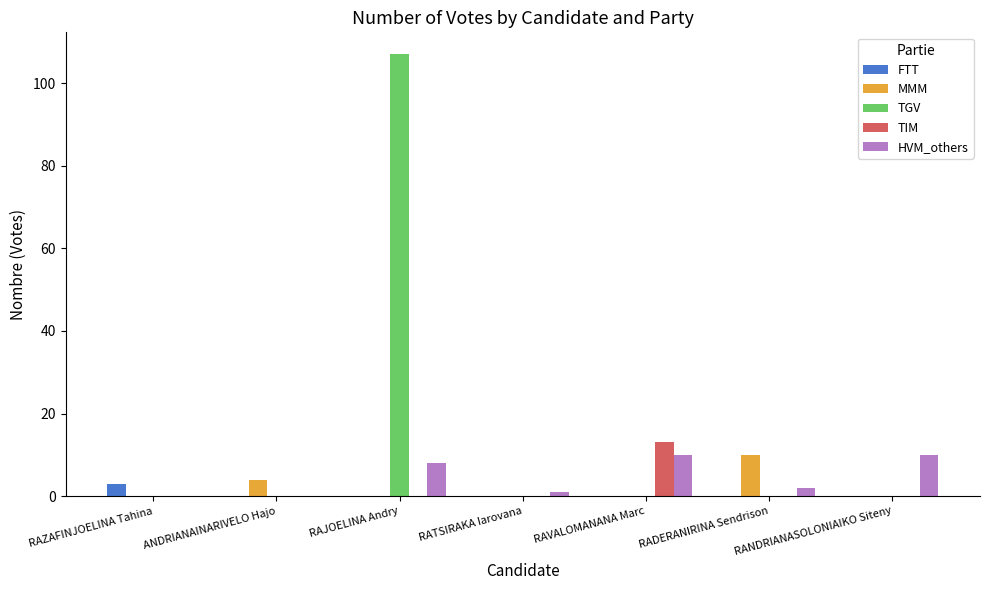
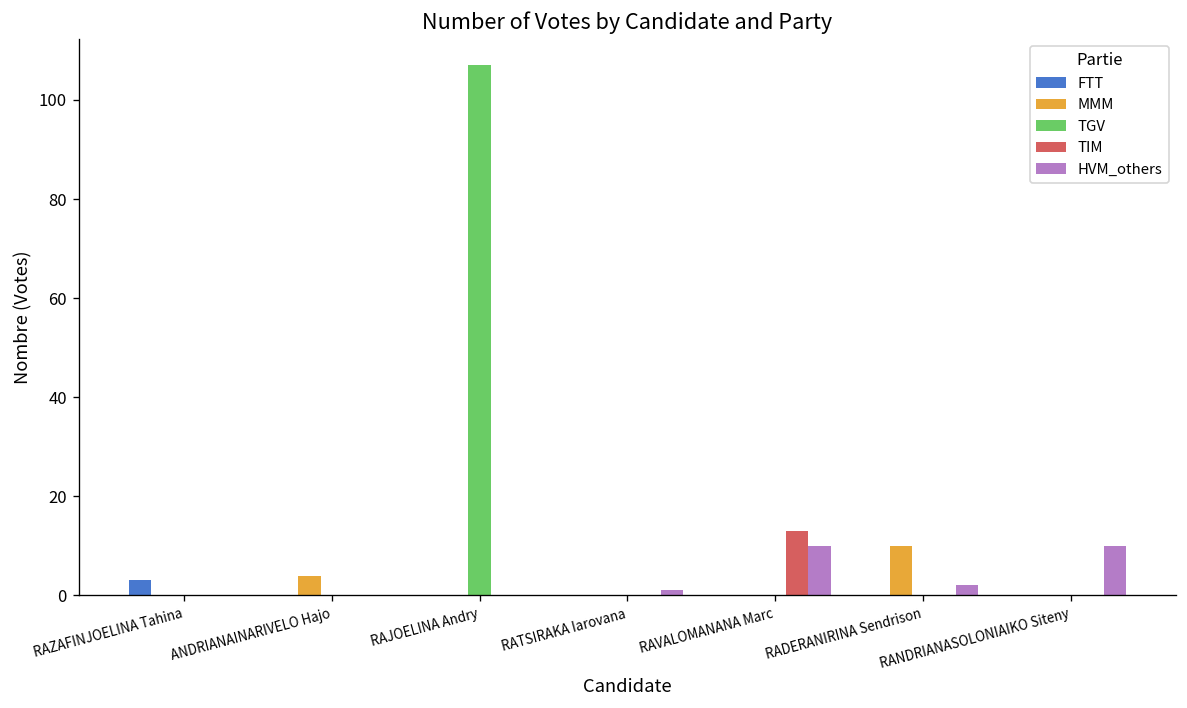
  {
    "FTT": {
      "RAZAFINJOELINA Tahina": 3,
      "ANDRIANAINARIVELO Hajo": 0,
      "RAJOELINA Andry": 0,
      "RATSIRAKA Iarovana": 0,
      "RAVALOMANANA Marc": 0,
      "RADERANIRINA Sendrison": 0,
      "RANDRIANASOLONIAIKO Siteny": 0
    },
    "MMM": {
      "RAZAFINJOELINA Tahina": 0,
      "ANDRIANAINARIVELO Hajo": 4,
      "RAJOELINA Andry": 0,
      "RATSIRAKA Iarovana": 0,
      "RAVALOMANANA Marc": 0,
      "RADERANIRINA Sendrison": 10,
      "RANDRIANASOLONIAIKO Siteny": 0
    },
    "TGV": {
      "RAZAFINJOELINA Tahina": 0,
      "ANDRIANAINARIVELO Hajo": 0,
      "RAJOELINA Andry": 107,
      "RATSIRAKA Iarovana": 0,
      "RAVALOMANANA Marc": 0,
      "RADERANIRINA Sendrison": 0,
      "RANDRIANASOLONIAIKO Siteny": 0
    },
    "TIM": {
      "RAZAFINJOELINA Tahina": 0,
      "ANDRIANAINARIVELO Hajo": 0,
      "RAJOELINA Andry": 0,
      "RATSIRAKA Iarovana": 0,
      "RAVALOMANANA Marc": 13,
      "RADERANIRINA Sendrison": 0,
      "RANDRIANASOLONIAIKO Siteny": 0
    },
    "HVM_others": {
      "RAZAFINJOELINA Tahina": 0,
      "ANDRIANAINARIVELO Hajo": 0,
-     "RAJOELINA Andry": 8,
+     "RAJOELINA Andry": 0,
      "RATSIRAKA Iarovana": 1,
      "RAVALOMANANA Marc": 10,
      "RADERANIRINA Sendrison": 2,
      "RANDRIANASOLONIAIKO Siteny": 10
    }
  }
